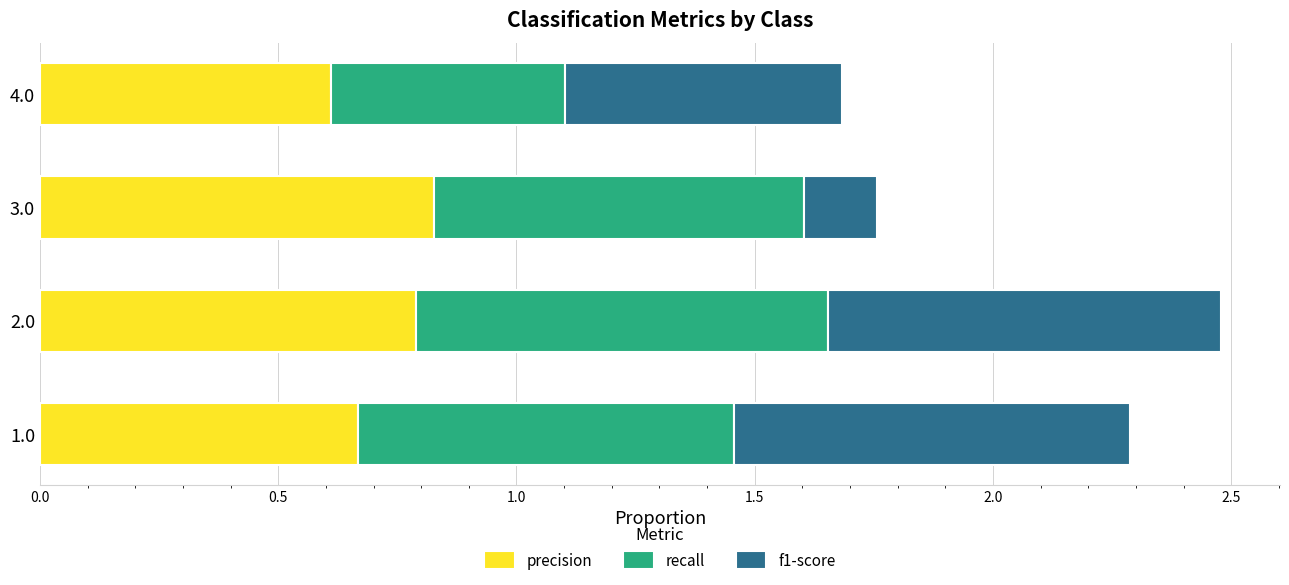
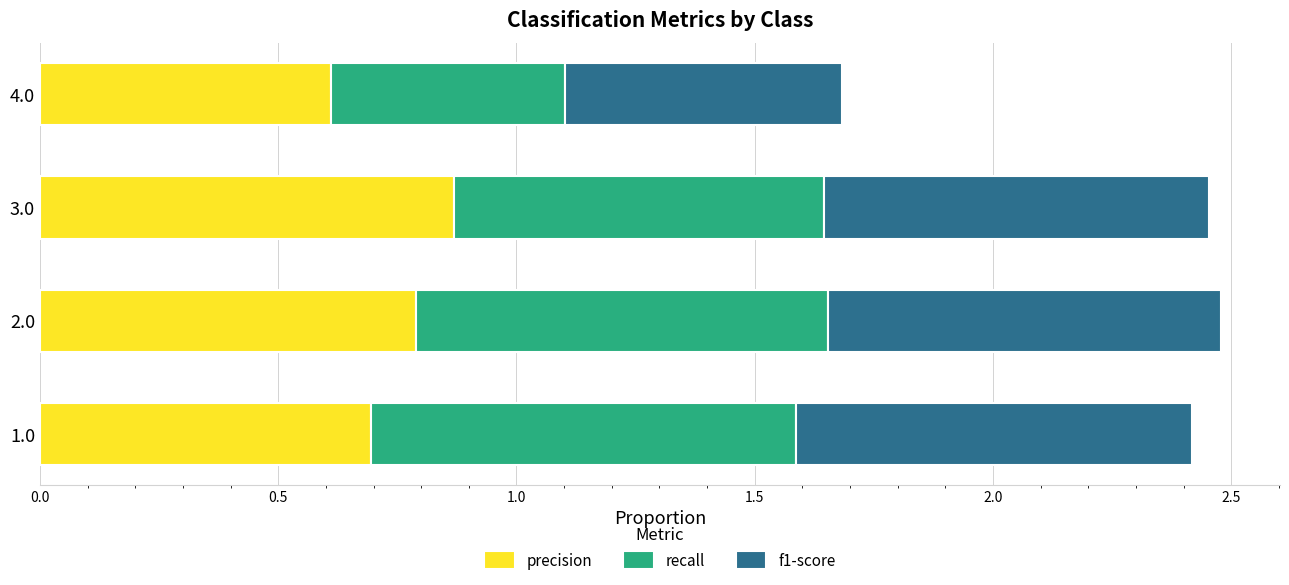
  {
    "precision": {
      "4.0": 0.61,
-     "3.0": 0.83,
+     "3.0": 0.87,
      "2.0": 0.79,
-     "1.0": 0.67
+     "1.0": 0.70
    },
    "recall": {
      "4.0": 0.49,
      "3.0": 0.78,
      "2.0": 0.87,
-     "1.0": 0.79
+     "1.0": 0.89
    },
    "f1-score": {
      "4.0": 0.58,
-     "3.0": 0.15,
+     "3.0": 0.81,
      "2.0": 0.82,
      "1.0": 0.83
    }
  }
